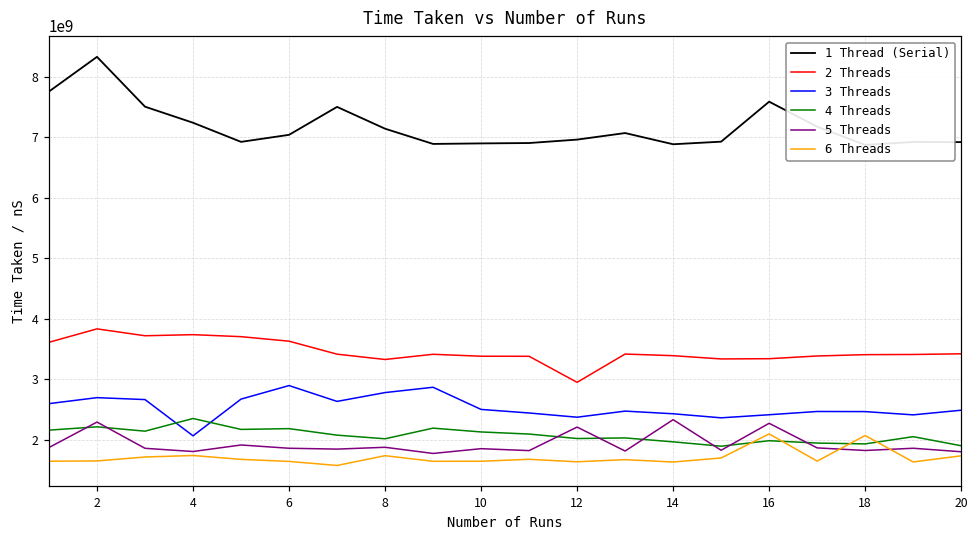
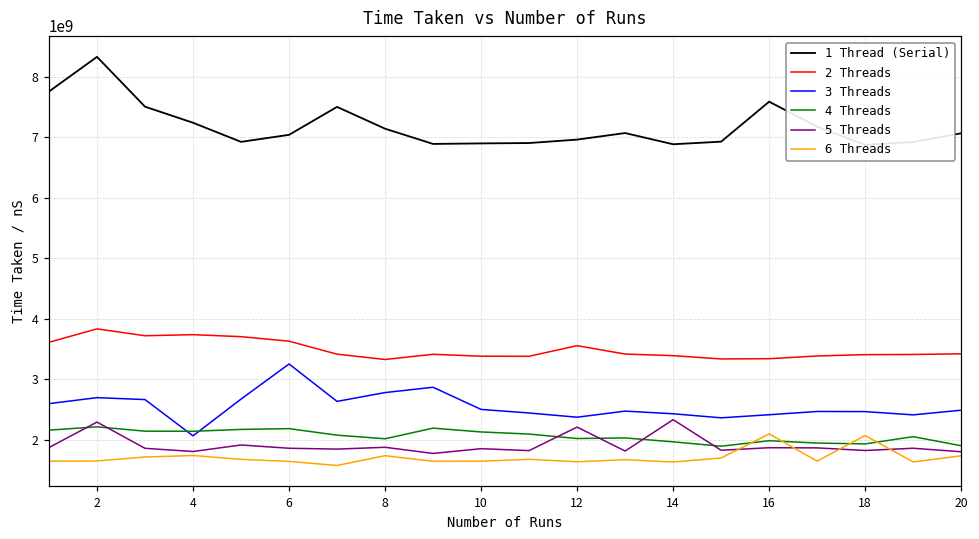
  {
    "1 Thread (Serial)": {
      "2": 8300000000,
      "4": 7200000000,
      "6": 7000000000,
      "8": 7100000000,
      "10": 6900000000,
      "12": 7000000000,
      "14": 6900000000,
      "16": 7600000000,
-     "20": 6900000000
+     "20": 7100000000
    },
    "2 Threads": {
      "2": 3800000000,
      "4": 3700000000,
      "6": 3600000000,
      "8": 3300000000,
      "10": 3400000000,
-     "12": 3000000000,
+     "12": 3600000000,
      "14": 3400000000,
      "16": 3300000000,
      "18": 3400000000,
      "20": 3400000000
    },
    "3 Threads": {
      "2": 2700000000,
      "4": 2100000000,
-     "6": 2900000000,
+     "6": 3300000000,
      "8": 2800000000,
      "10": 2500000000,
      "12": 2400000000,
      "14": 2400000000,
      "16": 2400000000,
      "18": 2500000000,
      "20": 2500000000
    },
    "4 Threads": {
      "2": 2200000000,
-     "4": 2400000000,
+     "4": 2100000000,
      "6": 2200000000,
      "8": 2000000000,
      "10": 2100000000,
      "12": 2000000000,
      "14": 2000000000,
      "16": 2000000000,
      "18": 1900000000,
      "20": 1900000000
    },
    "5 Threads": {
      "2": 2300000000,
      "4": 1800000000,
      "6": 1900000000,
      "8": 1900000000,
      "10": 1900000000,
      "12": 2200000000,
      "14": 2300000000,
-     "16": 2300000000,
+     "16": 1900000000,
      "18": 1800000000,
      "20": 1800000000
    },
    "6 Threads": {
      "2": 1700000000,
      "4": 1700000000,
      "6": 1600000000,
      "8": 1700000000,
      "10": 1600000000,
      "12": 1600000000,
      "14": 1600000000,
      "16": 2100000000,
      "18": 2100000000,
      "20": 1700000000
    }
  }
